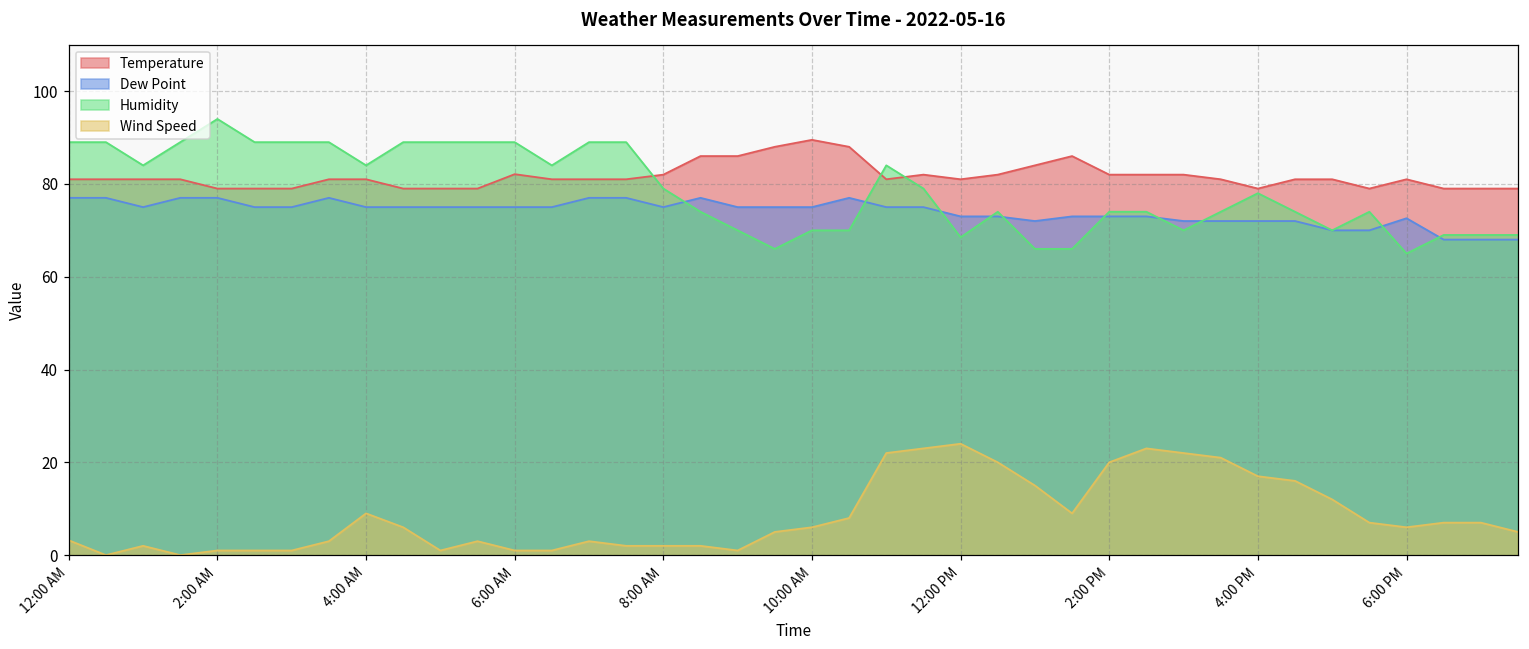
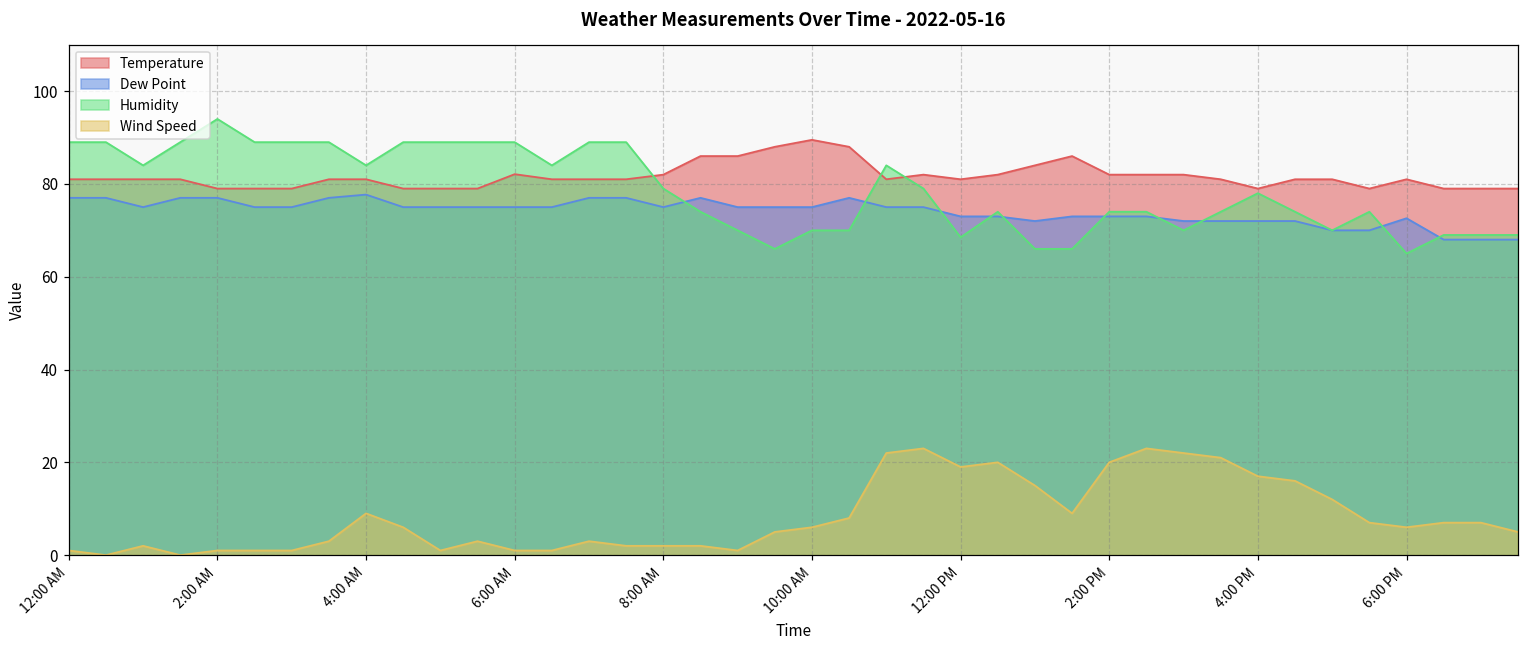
  {
    "Temperature": {
      "12:00 AM": 81,
      "2:00 AM": 79,
      "4:00 AM": 81,
      "6:00 AM": 82,
      "8:00 AM": 82,
      "10:00 AM": 90,
      "12:00 PM": 81,
      "2:00 PM": 82,
      "4:00 PM": 79,
      "6:00 PM": 81
    },
    "Dew Point": {
      "12:00 AM": 77,
      "2:00 AM": 77,
-     "4:00 AM": 75,
+     "4:00 AM": 78,
      "6:00 AM": 75,
      "8:00 AM": 75,
      "10:00 AM": 75,
      "12:00 PM": 73,
      "2:00 PM": 73,
      "4:00 PM": 72,
      "6:00 PM": 73
    },
    "Humidity": {
      "12:00 AM": 89,
      "2:00 AM": 94,
      "4:00 AM": 84,
      "6:00 AM": 89,
      "8:00 AM": 79,
      "10:00 AM": 70,
      "12:00 PM": 69,
      "2:00 PM": 74,
      "4:00 PM": 78,
      "6:00 PM": 65
    },
    "Wind Speed": {
-     "12:00 AM": 3,
+     "12:00 AM": 1,
      "2:00 AM": 1,
      "4:00 AM": 9,
      "6:00 AM": 1,
      "8:00 AM": 2,
      "10:00 AM": 6,
-     "12:00 PM": 24,
+     "12:00 PM": 19,
      "2:00 PM": 20,
      "4:00 PM": 17,
      "6:00 PM": 6
    }
  }
